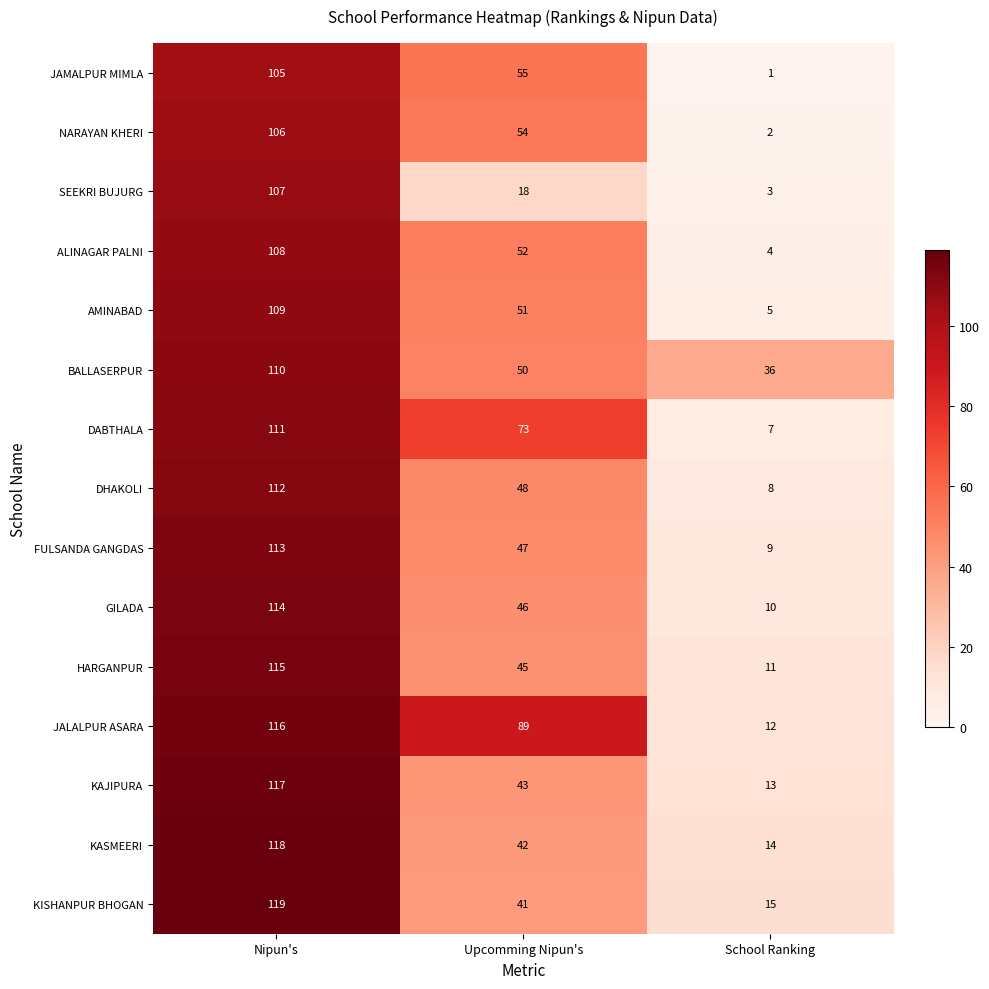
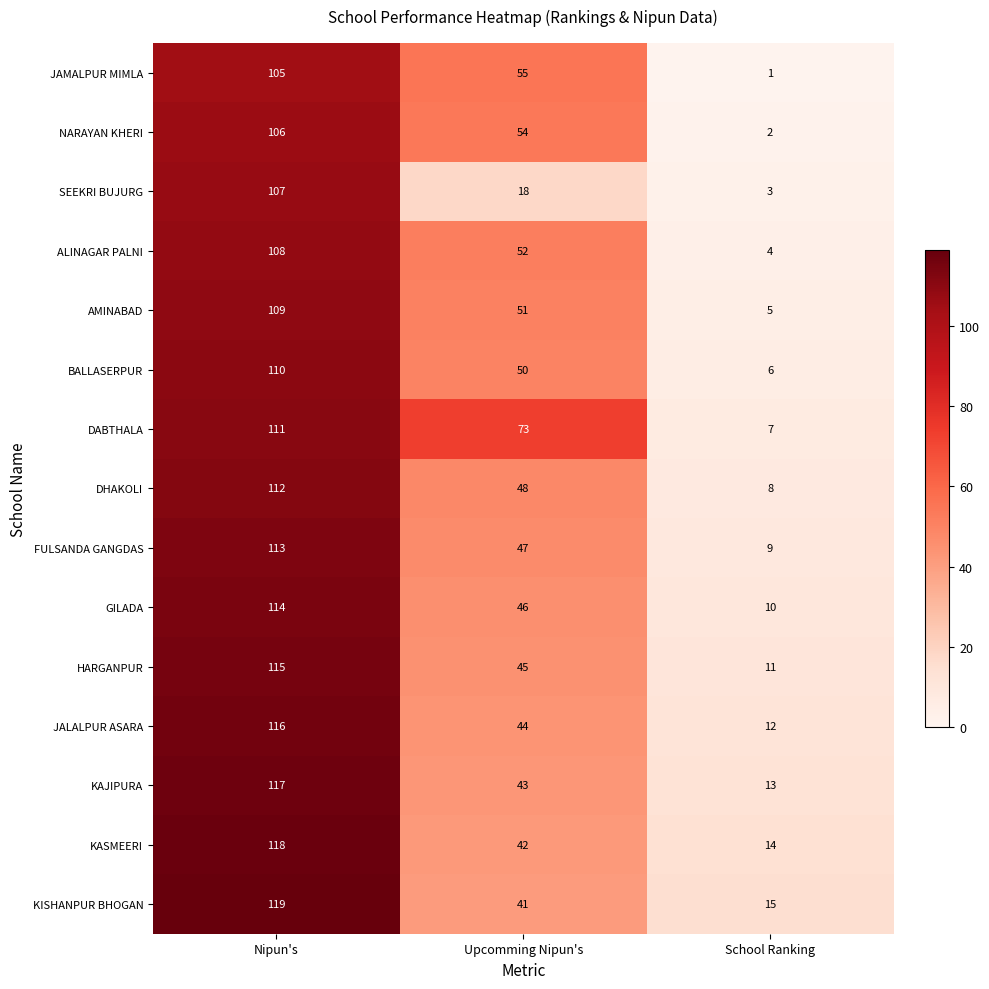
  {
    "JAMALPUR MIMLA": {
      "Nipun's": 105,
      "Upcomming Nipun's": 55,
      "School Ranking": 1
    },
    "NARAYAN KHERI": {
      "Nipun's": 106,
      "Upcomming Nipun's": 54,
      "School Ranking": 2
    },
    "SEEKRI BUJURG": {
      "Nipun's": 107,
      "Upcomming Nipun's": 18,
      "School Ranking": 3
    },
    "ALINAGAR PALNI": {
      "Nipun's": 108,
      "Upcomming Nipun's": 52,
      "School Ranking": 4
    },
    "AMINABAD": {
      "Nipun's": 109,
      "Upcomming Nipun's": 51,
      "School Ranking": 5
    },
    "BALLASERPUR": {
      "Nipun's": 110,
      "Upcomming Nipun's": 50,
-     "School Ranking": 36
+     "School Ranking": 6
    },
    "DABTHALA": {
      "Nipun's": 111,
      "Upcomming Nipun's": 73,
      "School Ranking": 7
    },
    "DHAKOLI": {
      "Nipun's": 112,
      "Upcomming Nipun's": 48,
      "School Ranking": 8
    },
    "FULSANDA GANGDAS": {
      "Nipun's": 113,
      "Upcomming Nipun's": 47,
      "School Ranking": 9
    },
    "GILADA": {
      "Nipun's": 114,
      "Upcomming Nipun's": 46,
      "School Ranking": 10
    },
    "HARGANPUR": {
      "Nipun's": 115,
      "Upcomming Nipun's": 45,
      "School Ranking": 11
    },
    "JALALPUR ASARA": {
      "Nipun's": 116,
-     "Upcomming Nipun's": 89,
+     "Upcomming Nipun's": 44,
      "School Ranking": 12
    },
    "KAJIPURA": {
      "Nipun's": 117,
      "Upcomming Nipun's": 43,
      "School Ranking": 13
    },
    "KASMEERI": {
      "Nipun's": 118,
      "Upcomming Nipun's": 42,
      "School Ranking": 14
    },
    "KISHANPUR BHOGAN": {
      "Nipun's": 119,
      "Upcomming Nipun's": 41,
      "School Ranking": 15
    }
  }
